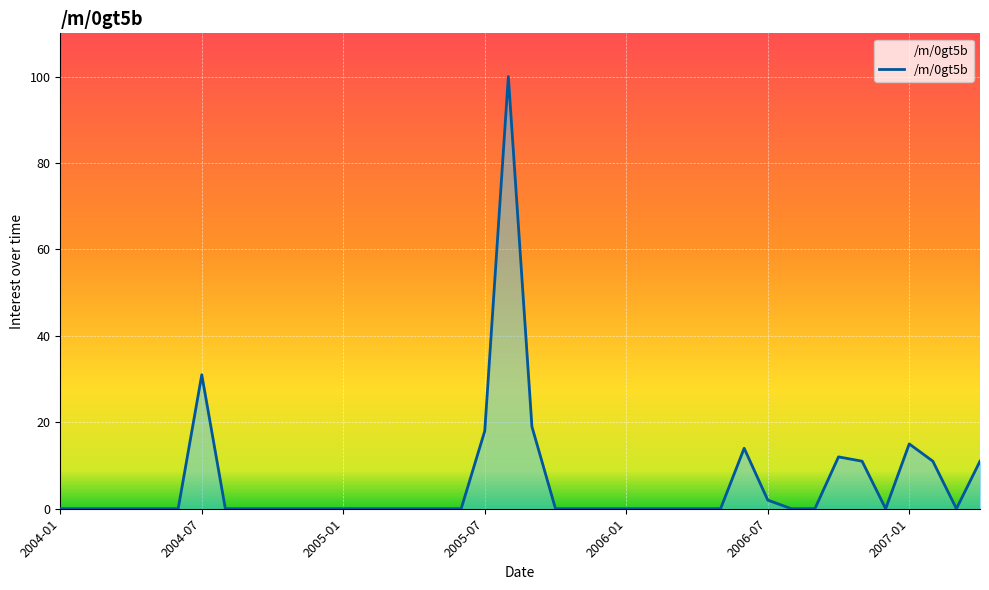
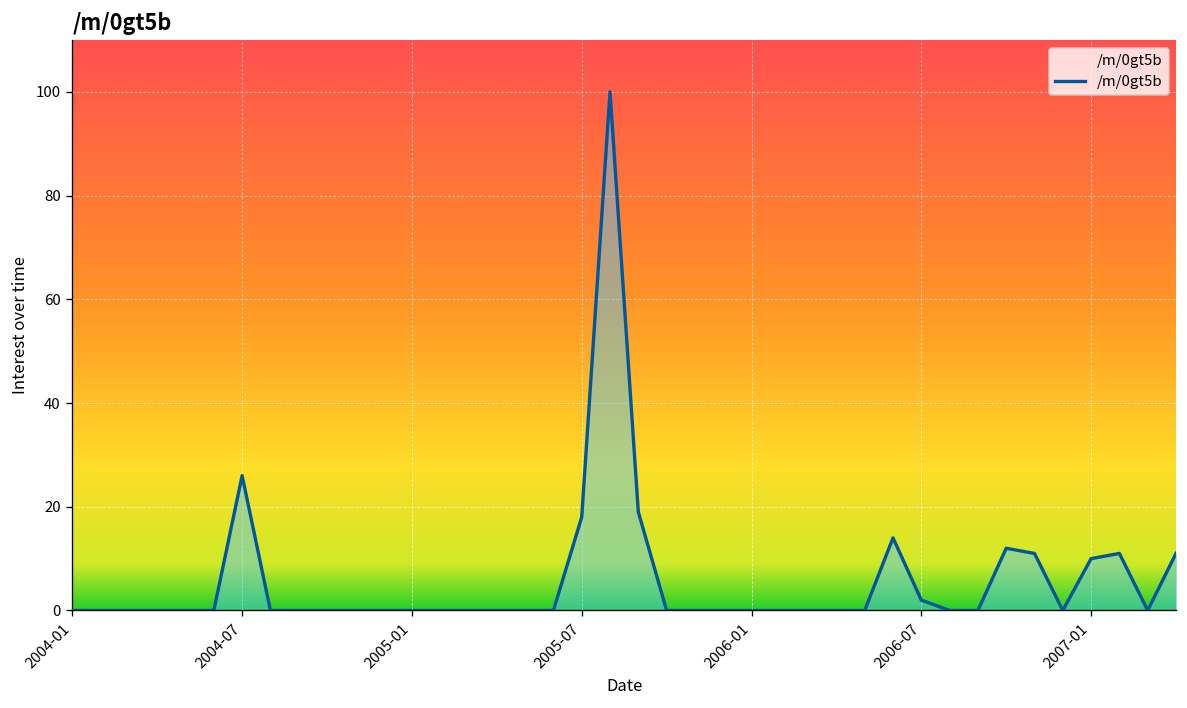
  {
    "2004-01": 0,
-   "2004-07": 31,
+   "2004-07": 26,
    "2005-01": 0,
    "2005-07": 18,
    "2006-01": 0,
    "2006-07": 2,
-   "2007-01": 15
+   "2007-01": 10
  }
